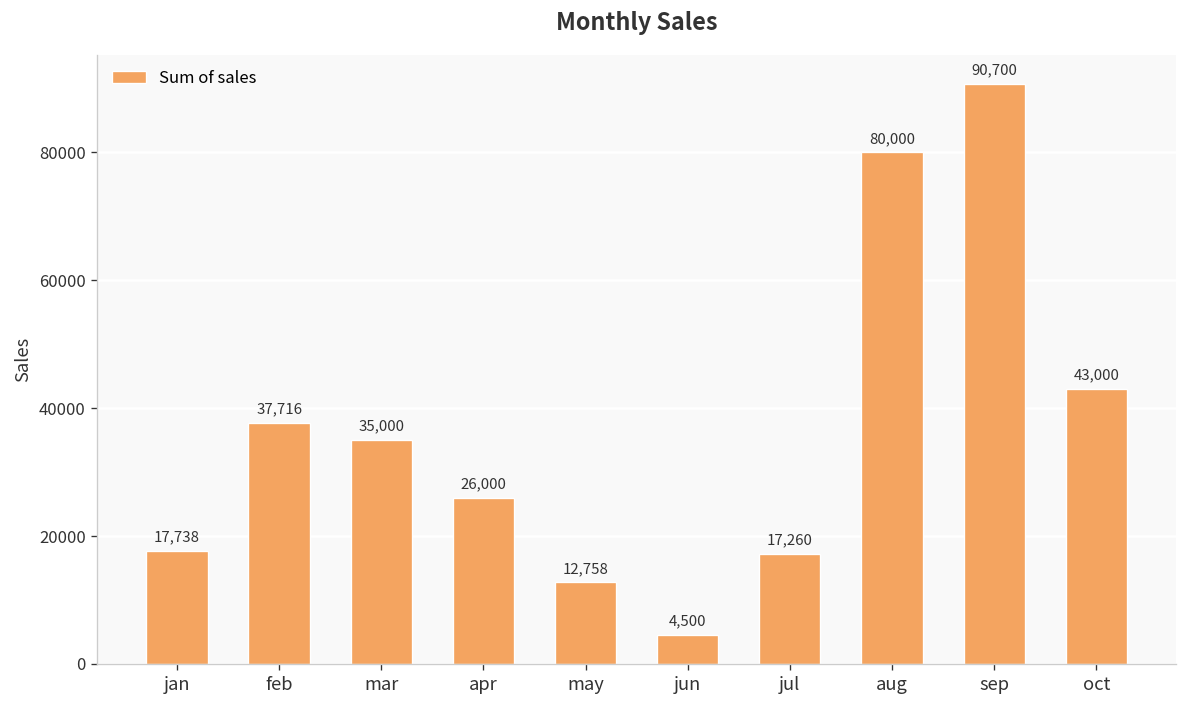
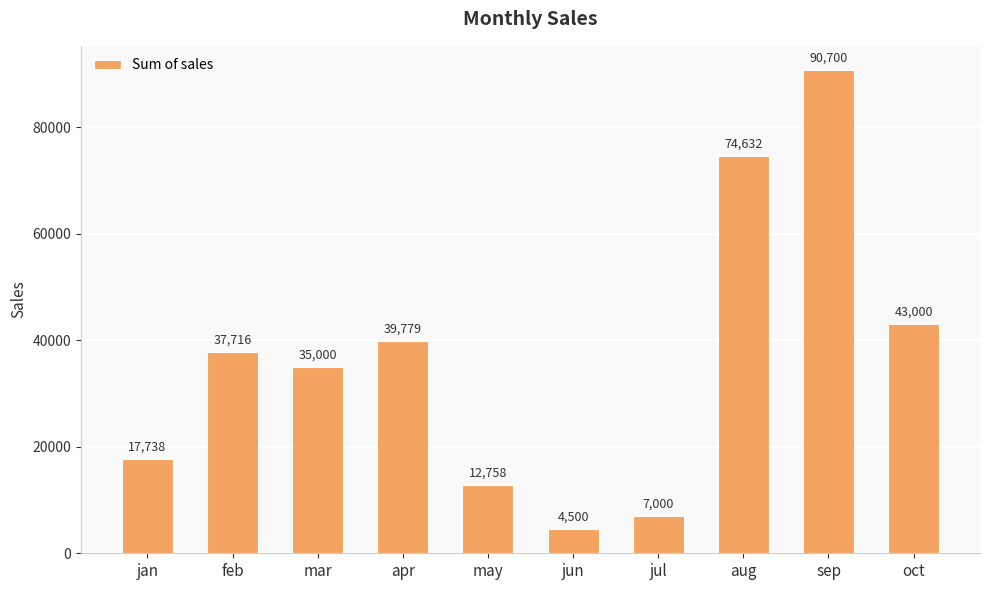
  {
    "jan": "17,738",
    "feb": "37,716",
    "mar": "35,000",
-   "apr": "26,000",
+   "apr": "39,779",
    "may": "12,758",
    "jun": "4,500",
-   "jul": "17,260",
-   "aug": "80,000",
+   "jul": "7,000",
+   "aug": "74,632",
    "sep": "90,700",
    "oct": "43,000"
  }
